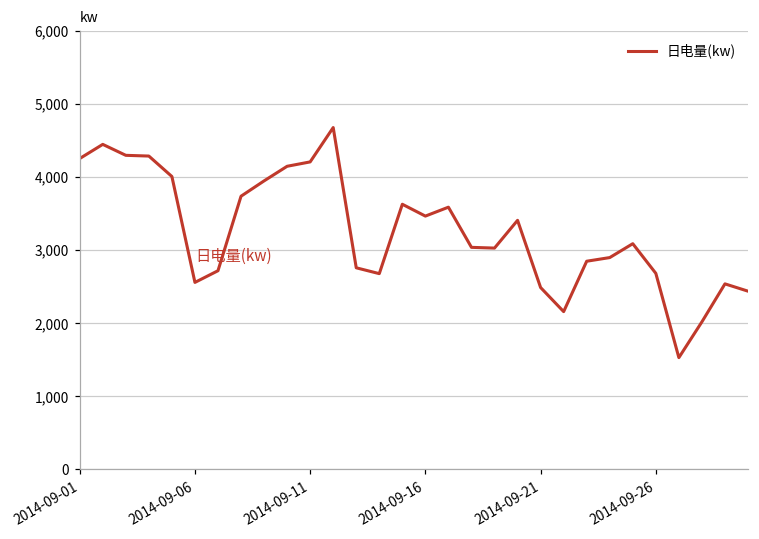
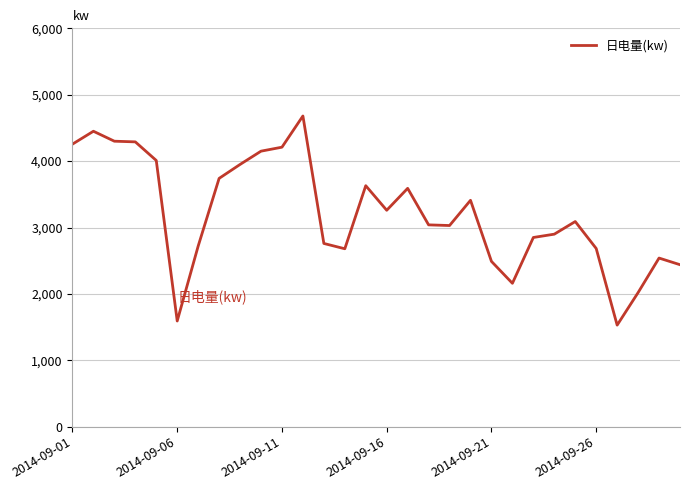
  {
    "2014-09-01": "4,300",
-   "2014-09-06": "2,600",
+   "2014-09-06": "1,600",
    "2014-09-11": "4,200",
-   "2014-09-16": "3,500",
+   "2014-09-16": "3,300",
    "2014-09-21": "2,500",
    "2014-09-26": "2,700"
  }
